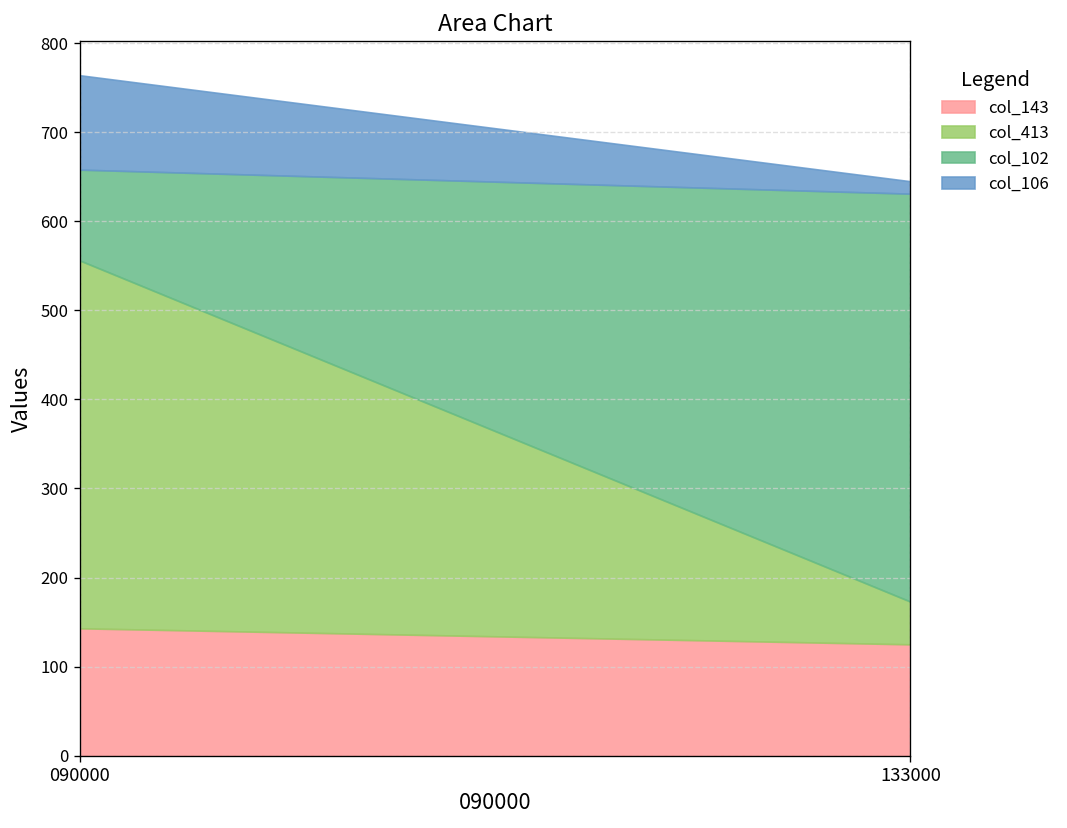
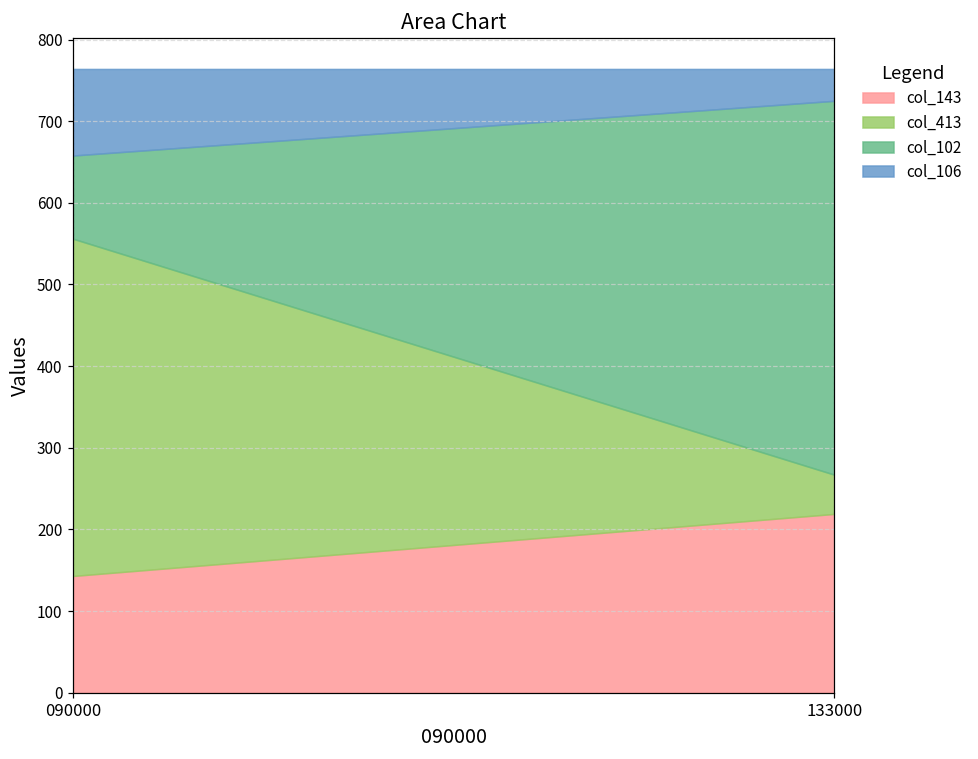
  {
    "col_143": {
      "090000": 140,
-     "133000": 130
+     "133000": 220
    },
    "col_413": {
      "090000": 410,
      "133000": 50
    },
    "col_102": {
      "090000": 100,
      "133000": 460
    },
    "col_106": {
      "090000": 110,
-     "133000": 10
+     "133000": 40
    }
  }
